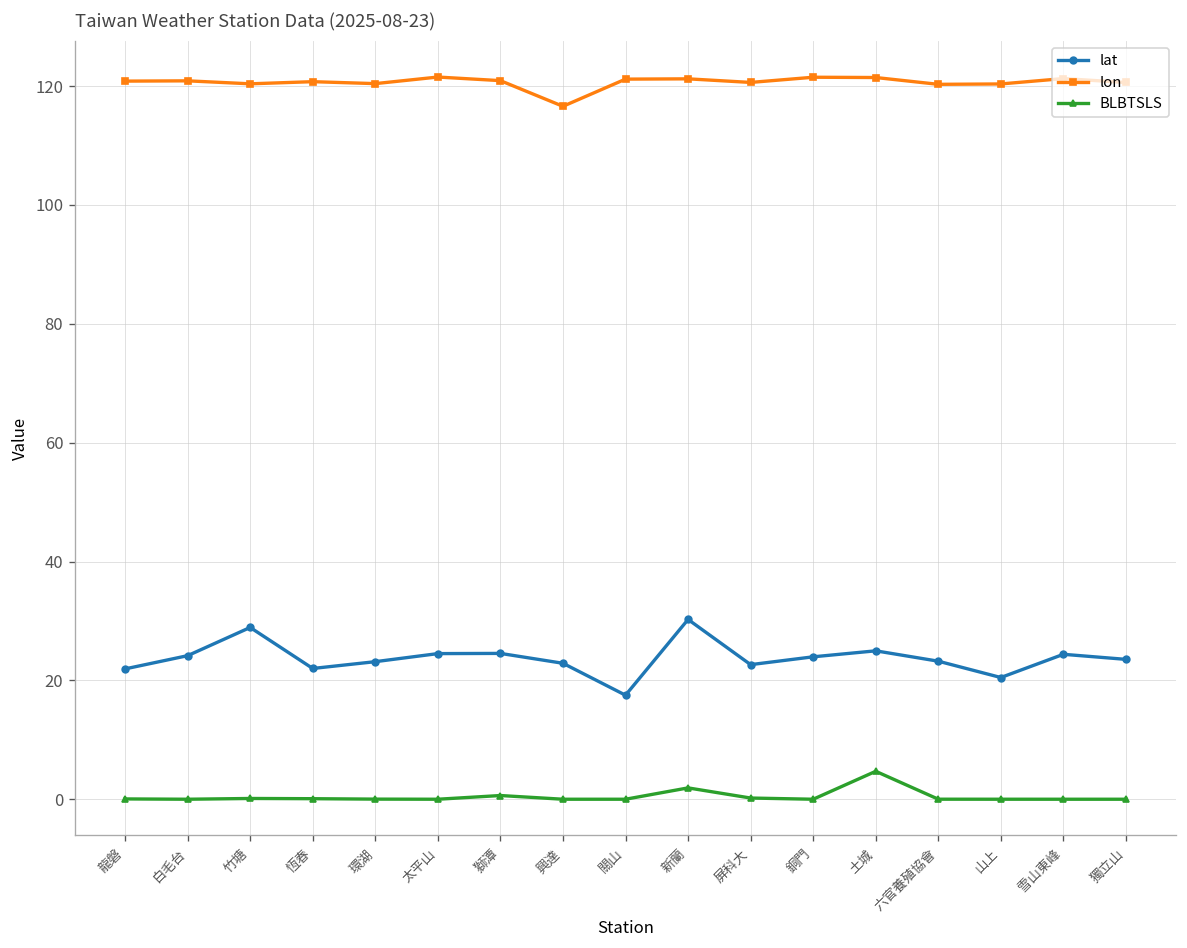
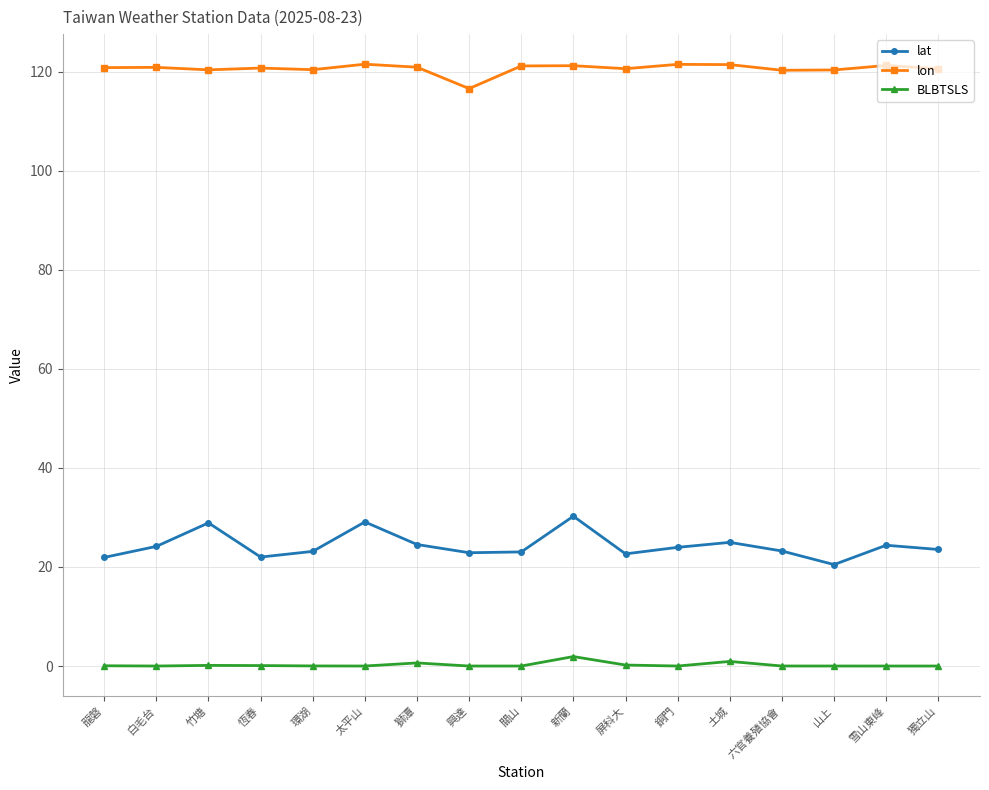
  {
    "lat": {
      "龍磐": 22,
      "白毛台": 24,
      "竹塘": 29,
      "恆春": 22,
      "環湖": 23,
-     "太平山": 25,
+     "太平山": 29,
      "獅潭": 25,
      "興達": 23,
-     "關山": 18,
+     "關山": 23,
      "新蘭": 30,
      "屏科大": 23,
      "銅門": 24,
      "土城": 25,
      "六官養殖協會": 23,
      "山上": 20,
      "雪山東峰": 24,
      "獨立山": 24
    },
    "lon": {
      "龍磐": 121,
      "白毛台": 121,
      "竹塘": 120,
      "恆春": 121,
      "環湖": 120,
      "太平山": 122,
      "獅潭": 121,
      "興達": 117,
      "關山": 121,
      "新蘭": 121,
      "屏科大": 121,
      "銅門": 121,
      "土城": 121,
      "六官養殖協會": 120,
      "山上": 120
    },
    "BLBTSLS": {
      "龍磐": 0,
      "白毛台": 0,
      "竹塘": 0,
      "恆春": 0,
      "環湖": 0,
      "太平山": 0,
      "獅潭": 1,
      "興達": 0,
      "關山": 0,
      "新蘭": 2,
      "屏科大": 0,
      "銅門": 0,
-     "土城": 5,
+     "土城": 1,
      "六官養殖協會": 0,
      "山上": 0,
      "雪山東峰": 0,
      "獨立山": 0
    }
  }
